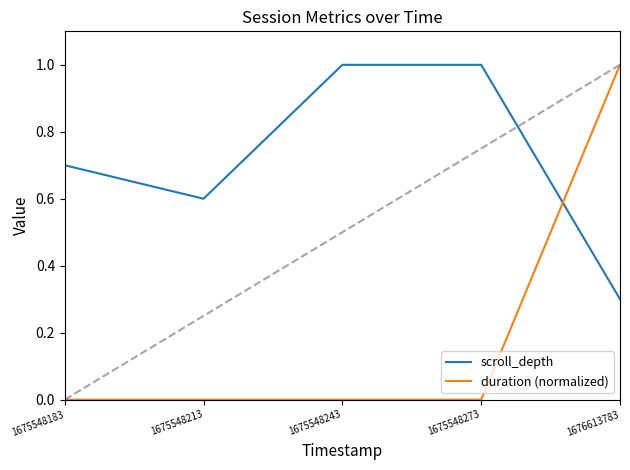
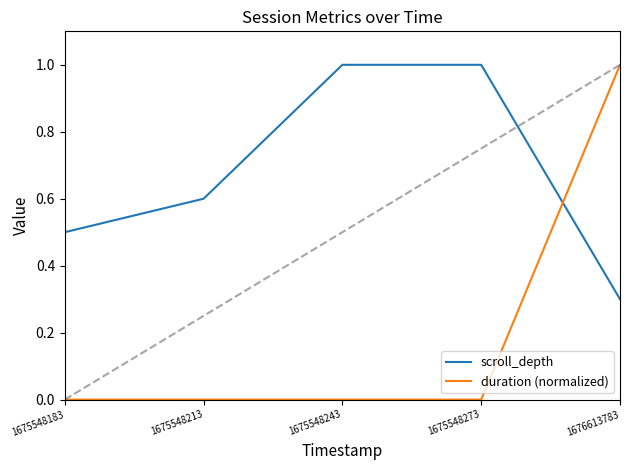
  {
    "scroll_depth": {
-     "1675548183": 0.7,
+     "1675548183": 0.5,
      "1675548213": 0.6,
      "1675548243": 1.0,
      "1675548273": 1.0,
      "1676613783": 0.3
    },
    "duration (normalized)": {
      "1675548213": 0.0,
      "1675548243": 0.0,
      "1675548273": 0.0
    }
  }
